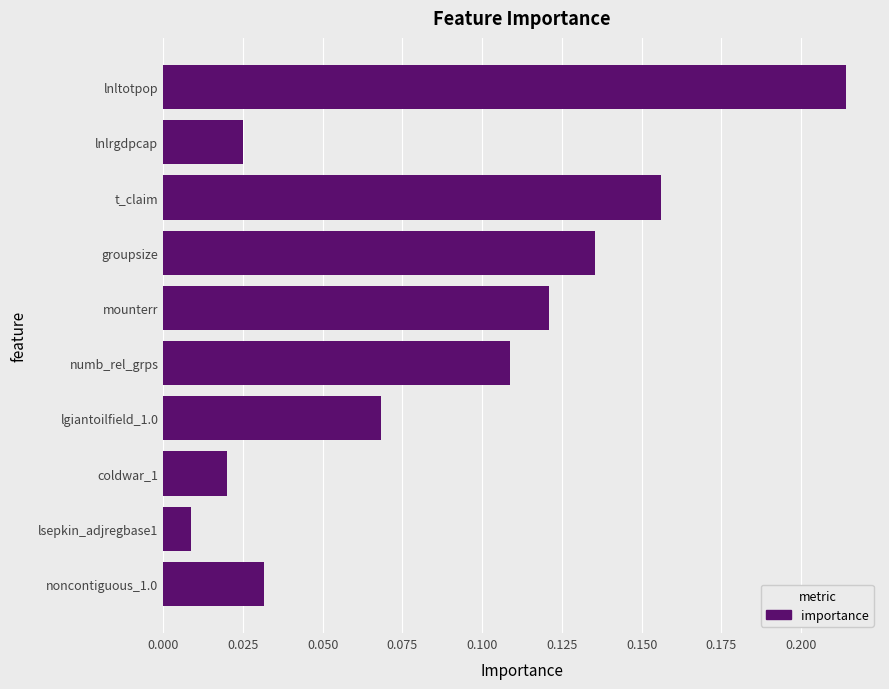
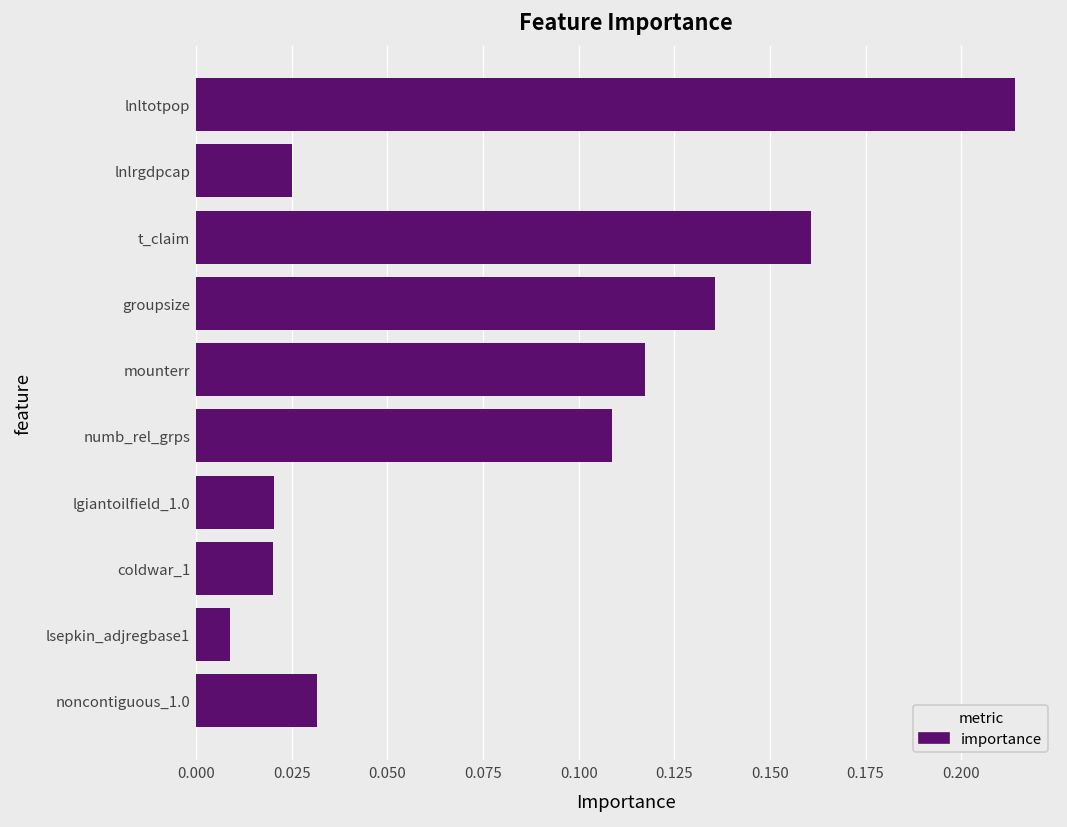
  {
    "lnltotpop": 0.214,
    "lnlrgdpcap": 0.025,
-   "t_claim": 0.156,
+   "t_claim": 0.161,
    "groupsize": 0.136,
-   "mounterr": 0.121,
+   "mounterr": 0.117,
    "numb_rel_grps": 0.109,
-   "lgiantoilfield_1.0": 0.068,
+   "lgiantoilfield_1.0": 0.020,
    "coldwar_1": 0.020,
    "lsepkin_adjregbase1": 0.009,
    "noncontiguous_1.0": 0.031
  }
